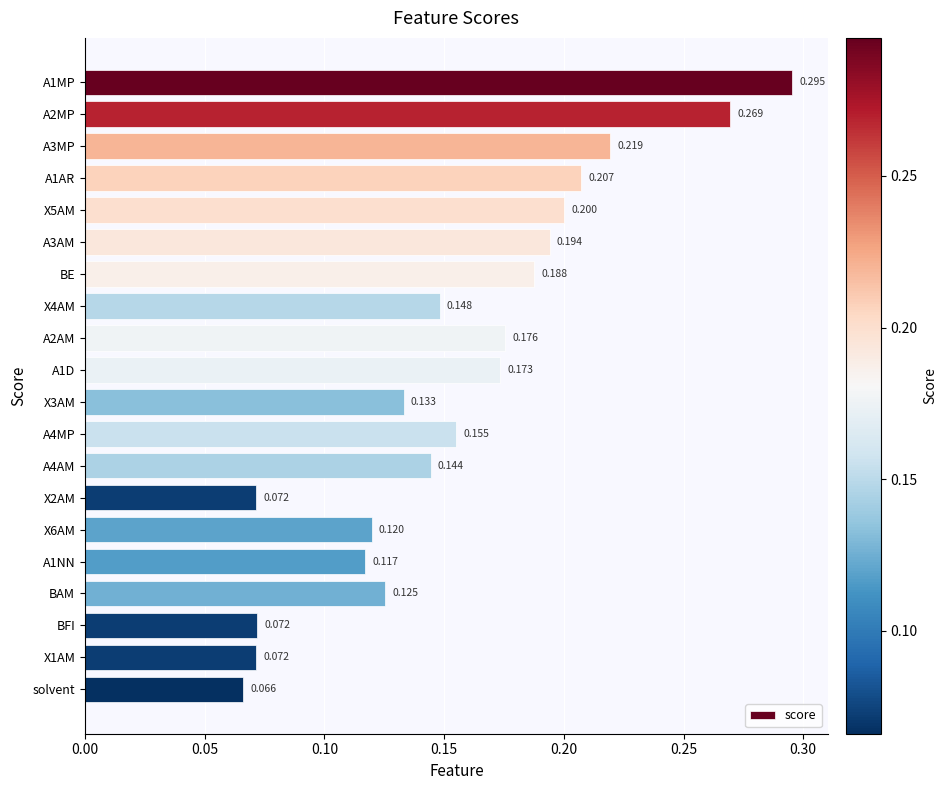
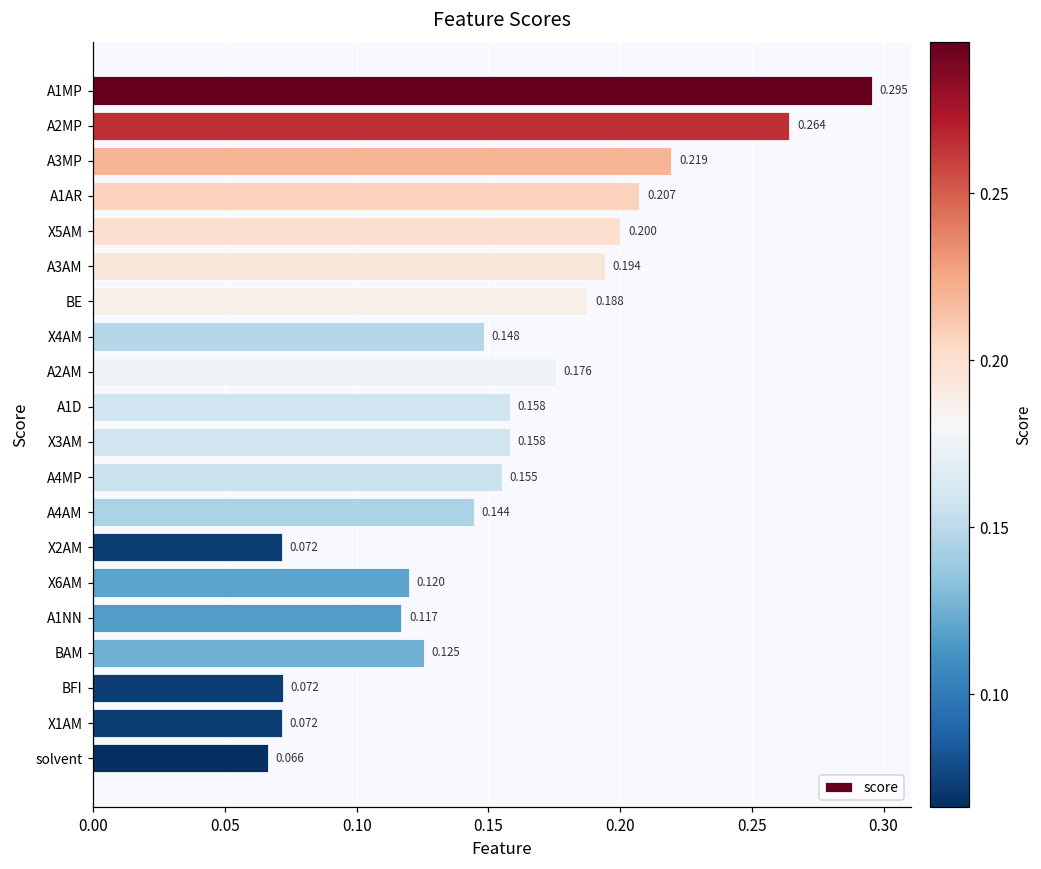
  {
    "A1MP": 0.295,
-   "A2MP": 0.269,
+   "A2MP": 0.264,
    "A3MP": 0.219,
    "A1AR": 0.207,
    "X5AM": 0.200,
    "A3AM": 0.194,
    "BE": 0.188,
    "X4AM": 0.148,
    "A2AM": 0.176,
-   "A1D": 0.173,
-   "X3AM": 0.133,
+   "A1D": 0.158,
+   "X3AM": 0.158,
    "A4MP": 0.155,
    "A4AM": 0.144,
    "X2AM": 0.072,
    "X6AM": 0.120,
    "A1NN": 0.117,
    "BAM": 0.125,
    "BFI": 0.072,
    "X1AM": 0.072,
    "solvent": 0.066
  }
